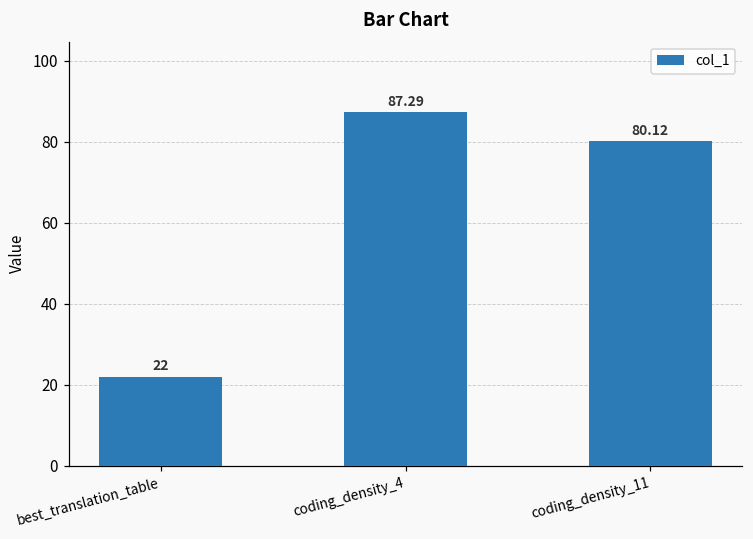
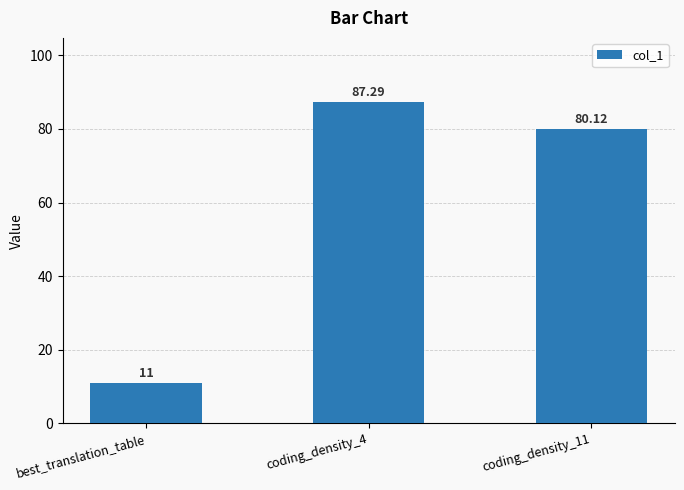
  {
-   "best_translation_table": 22,
+   "best_translation_table": 11,
    "coding_density_4": 87.29,
    "coding_density_11": 80.12
  }
